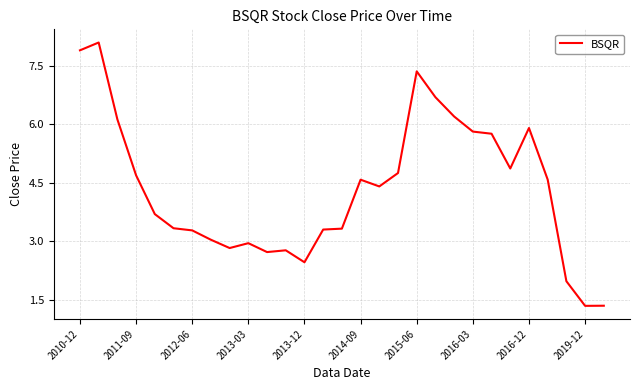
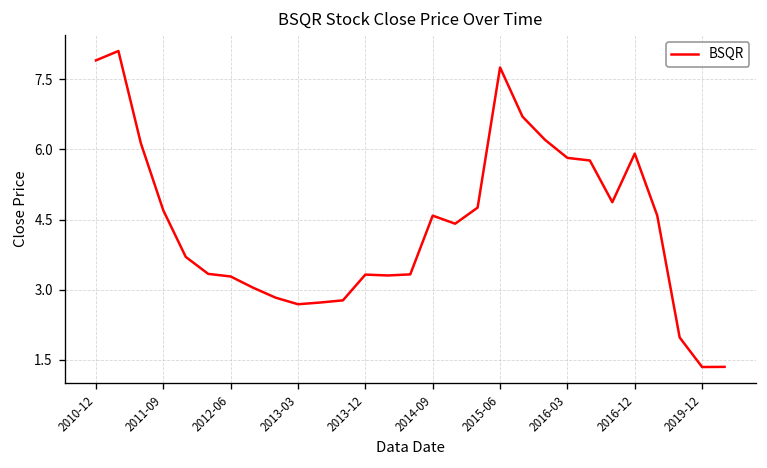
  {
    "2010-12": 7.9,
    "2011-09": 4.7,
    "2012-06": 3.3,
-   "2013-03": 3.0,
-   "2013-12": 2.5,
+   "2013-03": 2.7,
+   "2013-12": 3.3,
    "2014-09": 4.6,
-   "2015-06": 7.4,
+   "2015-06": 7.8,
    "2016-03": 5.8,
    "2016-12": 5.9,
    "2019-12": 1.3
  }
